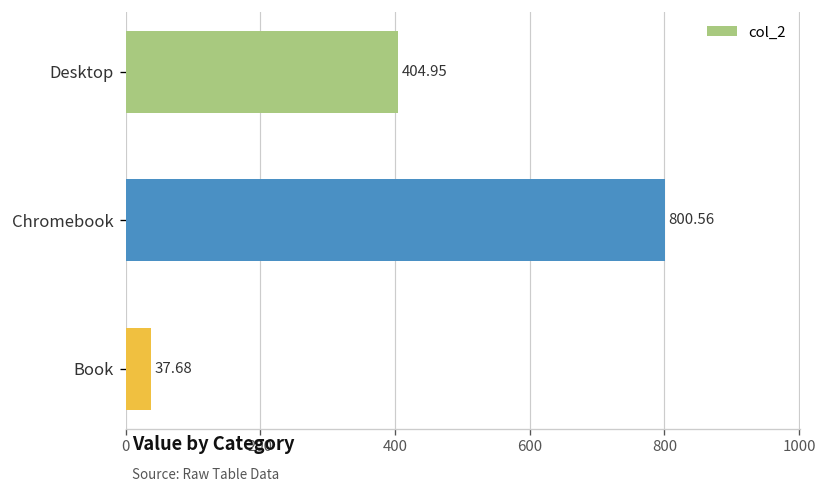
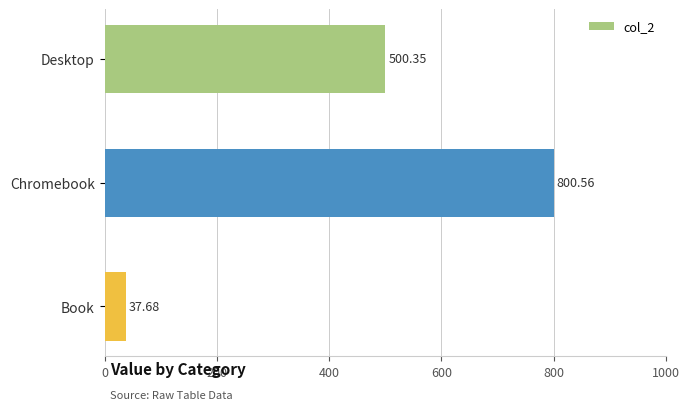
  {
-   "Desktop": 404.95,
+   "Desktop": 500.35,
    "Chromebook": 800.56,
    "Book": 37.68
  }
